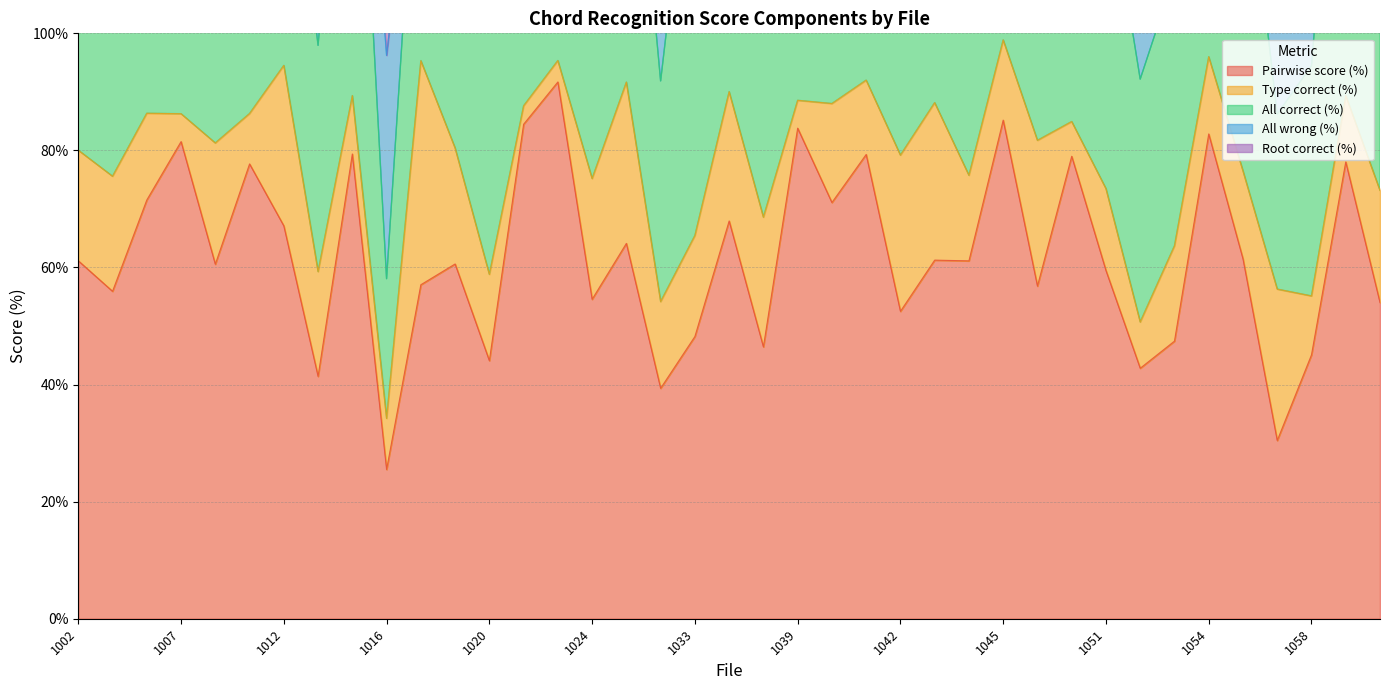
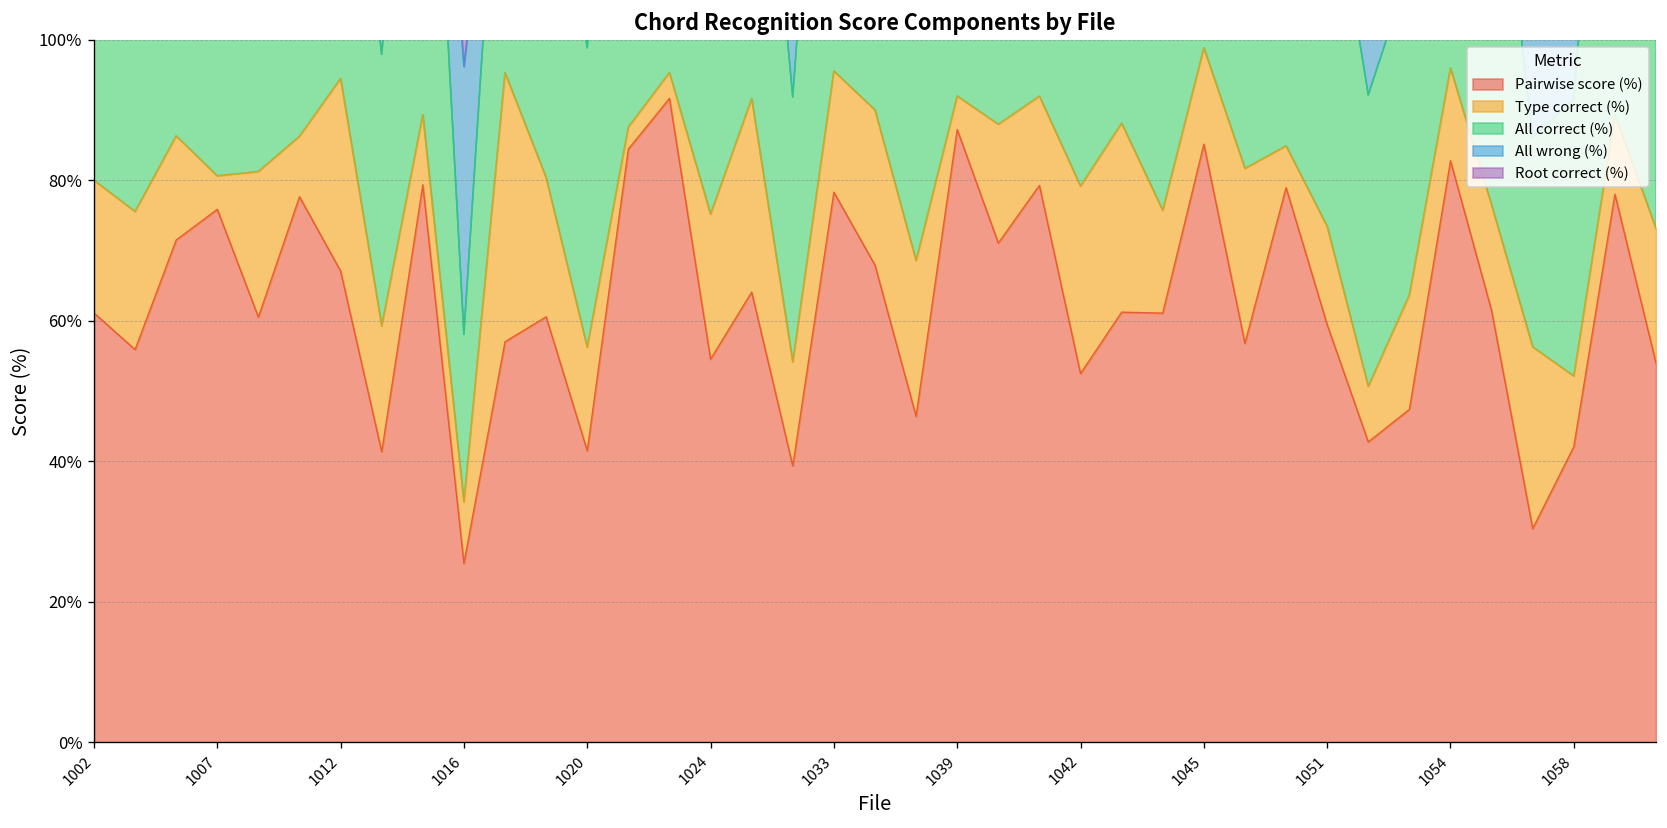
  {
    "Pairwise score (%)": {
      "1002": "61%",
-     "1007": "82%",
+     "1007": "76%",
      "1012": "67%",
      "1016": "25%",
-     "1020": "44%",
+     "1020": "42%",
      "1024": "55%",
-     "1033": "48%",
-     "1039": "84%",
+     "1033": "78%",
+     "1039": "87%",
      "1042": "53%",
      "1045": "85%",
      "1051": "59%",
      "1054": "83%",
-     "1058": "45%"
+     "1058": "42%"
    },
    "Type correct (%)": {
      "1002": "19%",
      "1007": "5%",
      "1012": "27%",
      "1016": "9%",
      "1020": "15%",
      "1024": "21%",
      "1033": "17%",
      "1039": "5%",
      "1042": "27%",
      "1045": "14%",
      "1051": "14%",
      "1054": "13%",
      "1058": "10%"
    },
    "All correct (%)": {
      "1016": "24%"
    },
    "All wrong (%)": {
      "1016": "38%"
    }
  }
